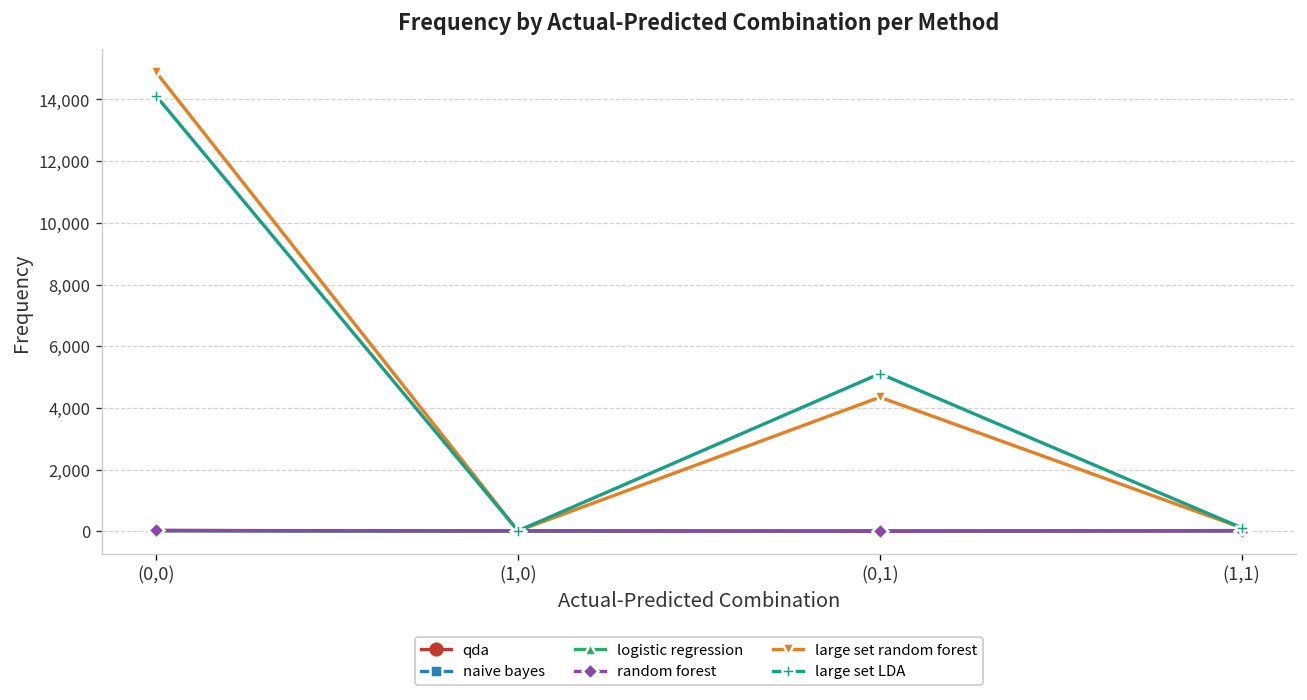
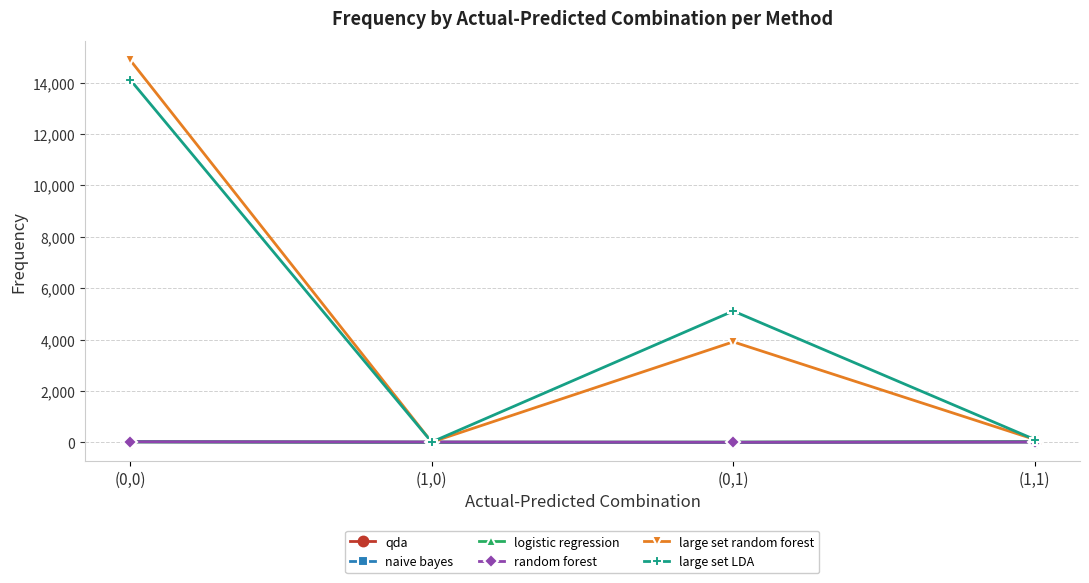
  {
    "large set random forest": {
      "(0,0)": "14,900",
-     "(0,1)": "4,300"
+     "(0,1)": "3,900"
    }
  }
